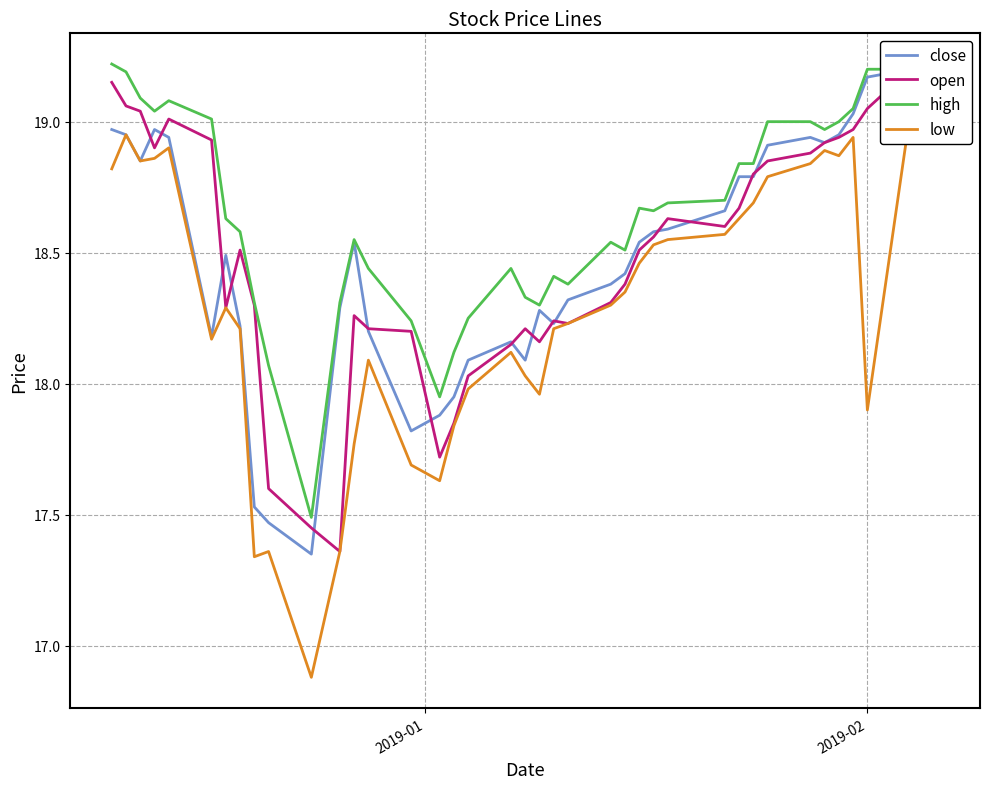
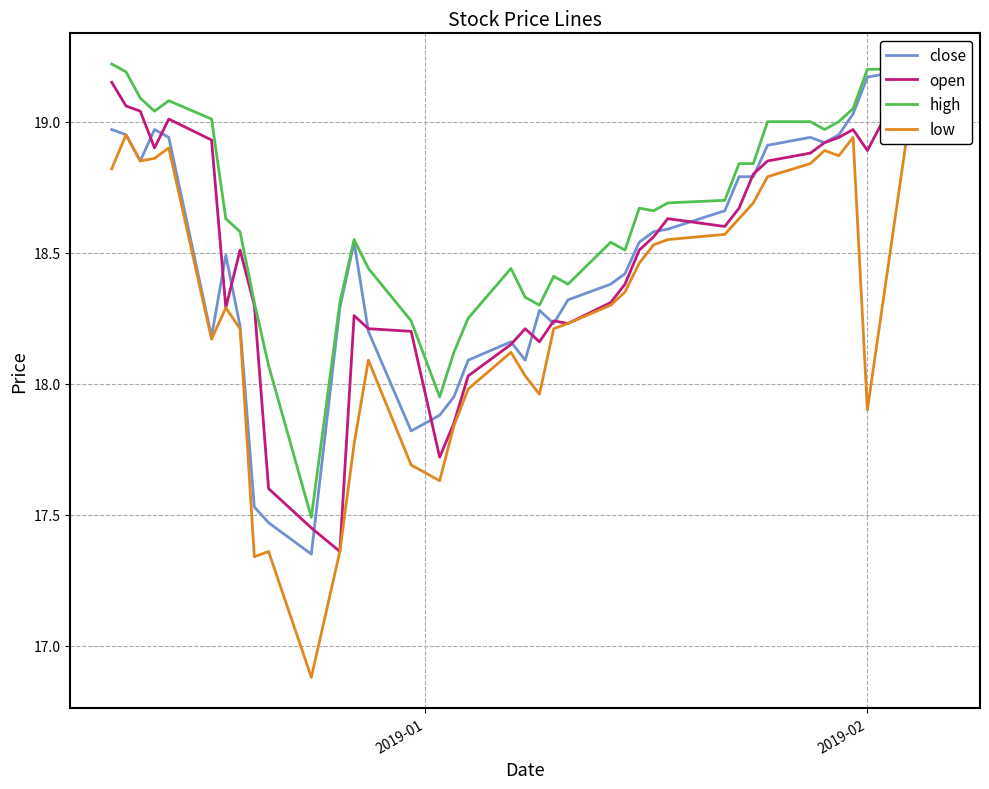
  {
    "close": {
      "2019-02": 19.17
    },
    "open": {
-     "2019-02": 19.05
+     "2019-02": 18.89
    },
    "high": {
      "2019-02": 19.20
    },
    "low": {
      "2019-02": 17.90
    }
  }
